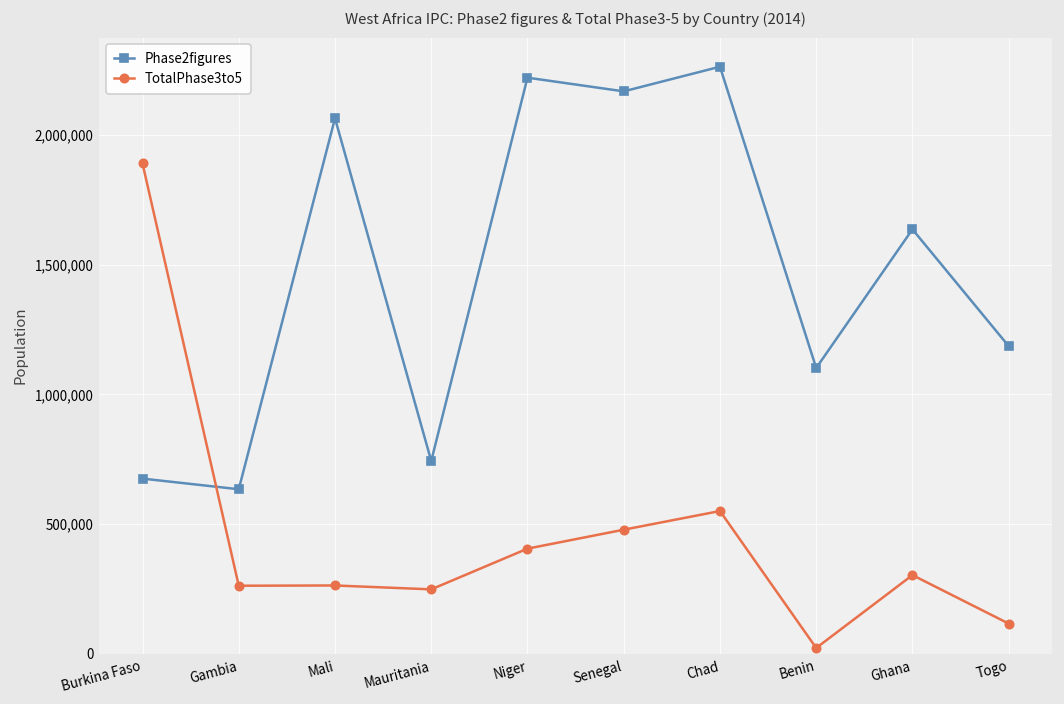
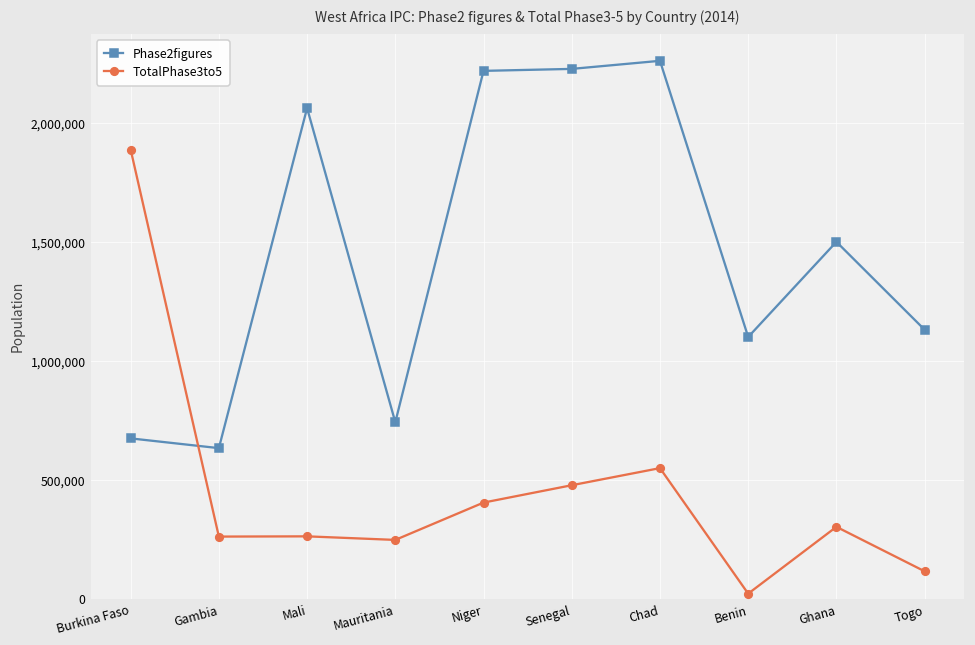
  {
    "Phase2figures": {
      "Burkina Faso": "680,000",
      "Gambia": "630,000",
      "Mali": "2,060,000",
      "Mauritania": "740,000",
      "Niger": "2,220,000",
-     "Senegal": "2,170,000",
+     "Senegal": "2,230,000",
      "Chad": "2,260,000",
      "Benin": "1,100,000",
-     "Ghana": "1,640,000",
-     "Togo": "1,190,000"
+     "Ghana": "1,500,000",
+     "Togo": "1,130,000"
    },
    "TotalPhase3to5": {
      "Burkina Faso": "1,890,000",
      "Gambia": "260,000",
      "Mali": "260,000",
      "Mauritania": "250,000",
      "Niger": "410,000",
      "Senegal": "480,000",
      "Chad": "550,000",
      "Benin": "20,000",
      "Ghana": "300,000",
      "Togo": "120,000"
    }
  }
